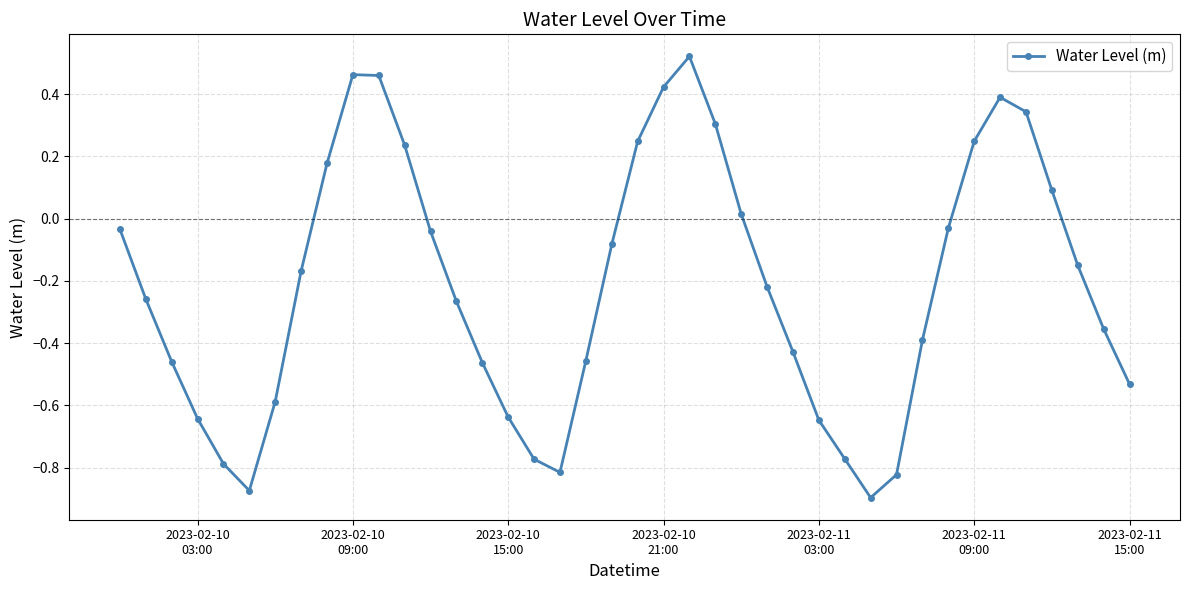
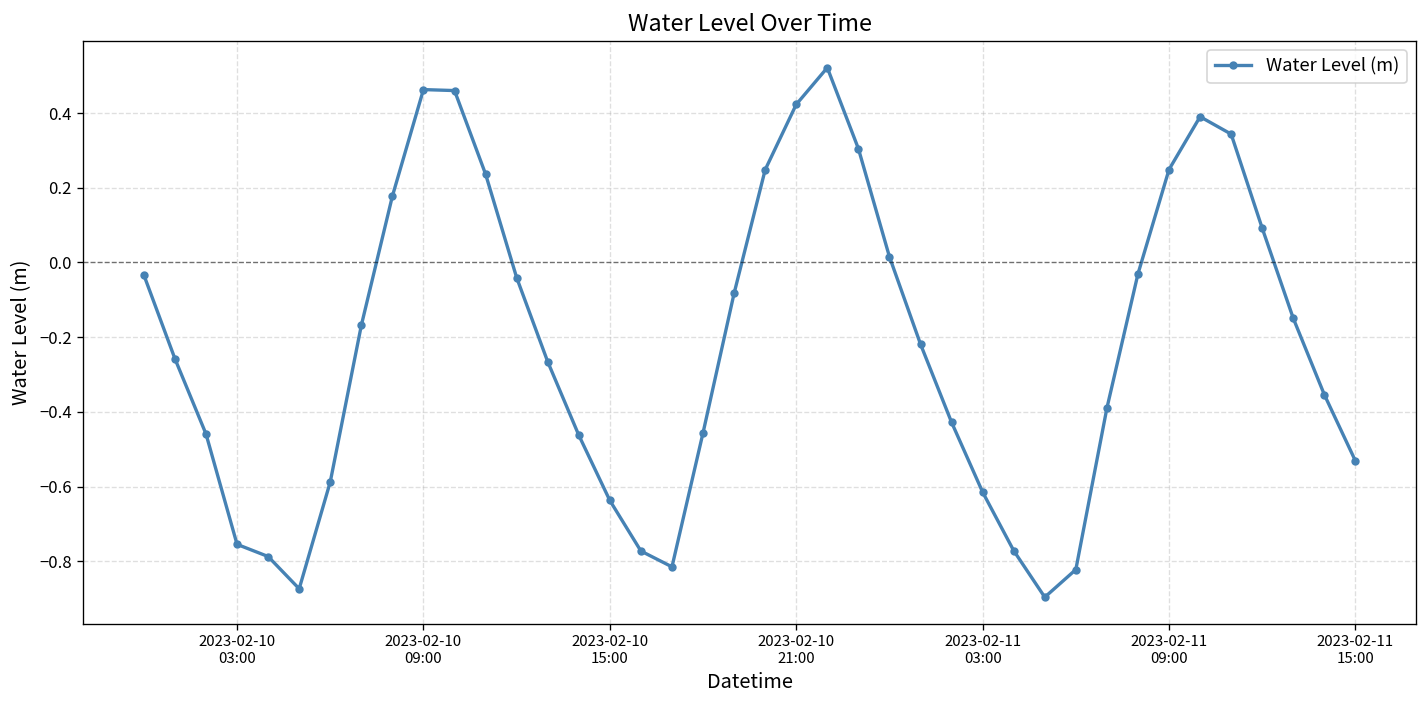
  {
-   "2023-02-10 03:00": -0.64,
+   "2023-02-10 03:00": -0.75,
    "2023-02-10 09:00": 0.46,
    "2023-02-10 15:00": -0.64,
    "2023-02-10 21:00": 0.42,
-   "2023-02-11 03:00": -0.65,
+   "2023-02-11 03:00": -0.61,
    "2023-02-11 09:00": 0.25,
    "2023-02-11 15:00": -0.53
  }
